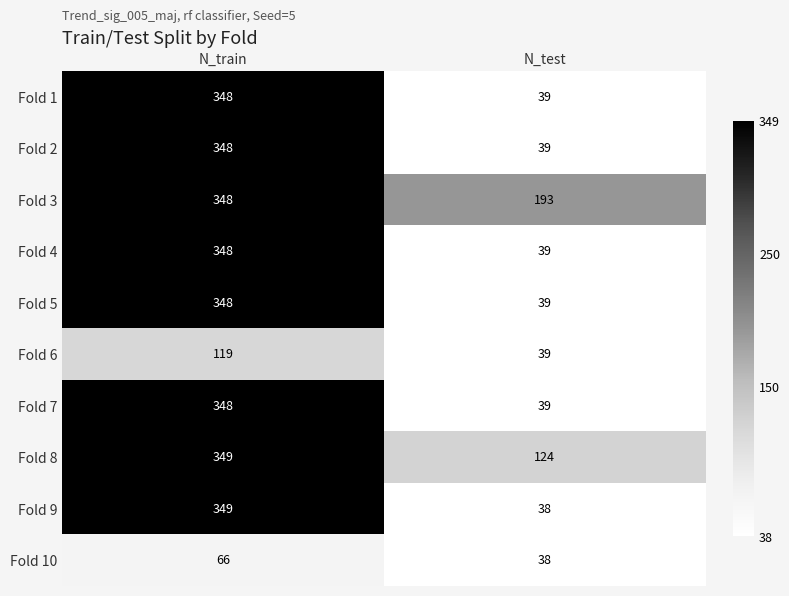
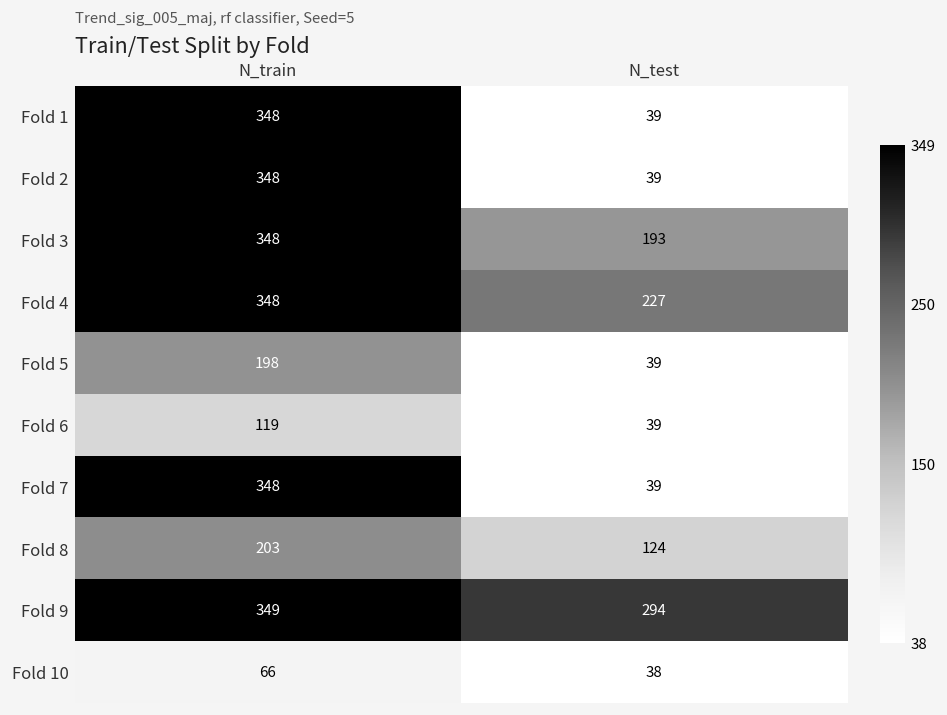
  {
    "Fold 1": {
      "N_train": 348,
      "N_test": 39
    },
    "Fold 2": {
      "N_train": 348,
      "N_test": 39
    },
    "Fold 3": {
      "N_train": 348,
      "N_test": 193
    },
    "Fold 4": {
      "N_train": 348,
-     "N_test": 39
+     "N_test": 227
    },
    "Fold 5": {
-     "N_train": 348,
+     "N_train": 198,
      "N_test": 39
    },
    "Fold 6": {
      "N_train": 119,
      "N_test": 39
    },
    "Fold 7": {
      "N_train": 348,
      "N_test": 39
    },
    "Fold 8": {
-     "N_train": 349,
+     "N_train": 203,
      "N_test": 124
    },
    "Fold 9": {
      "N_train": 349,
-     "N_test": 38
+     "N_test": 294
    },
    "Fold 10": {
      "N_train": 66,
      "N_test": 38
    }
  }
